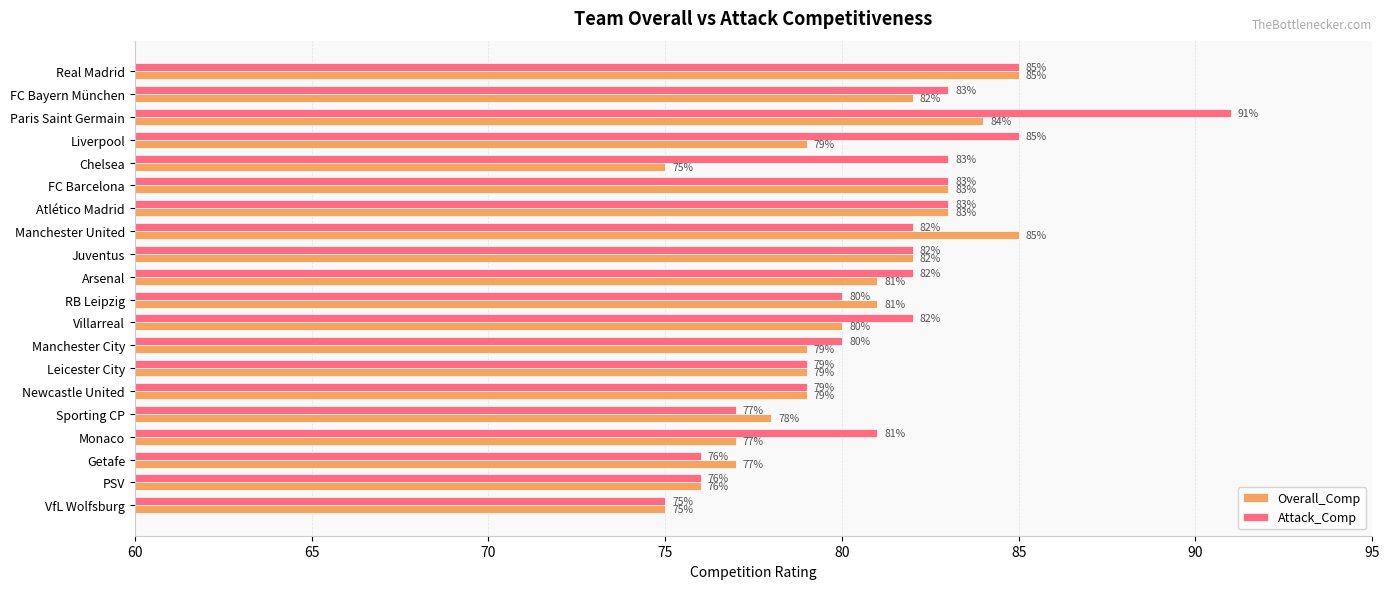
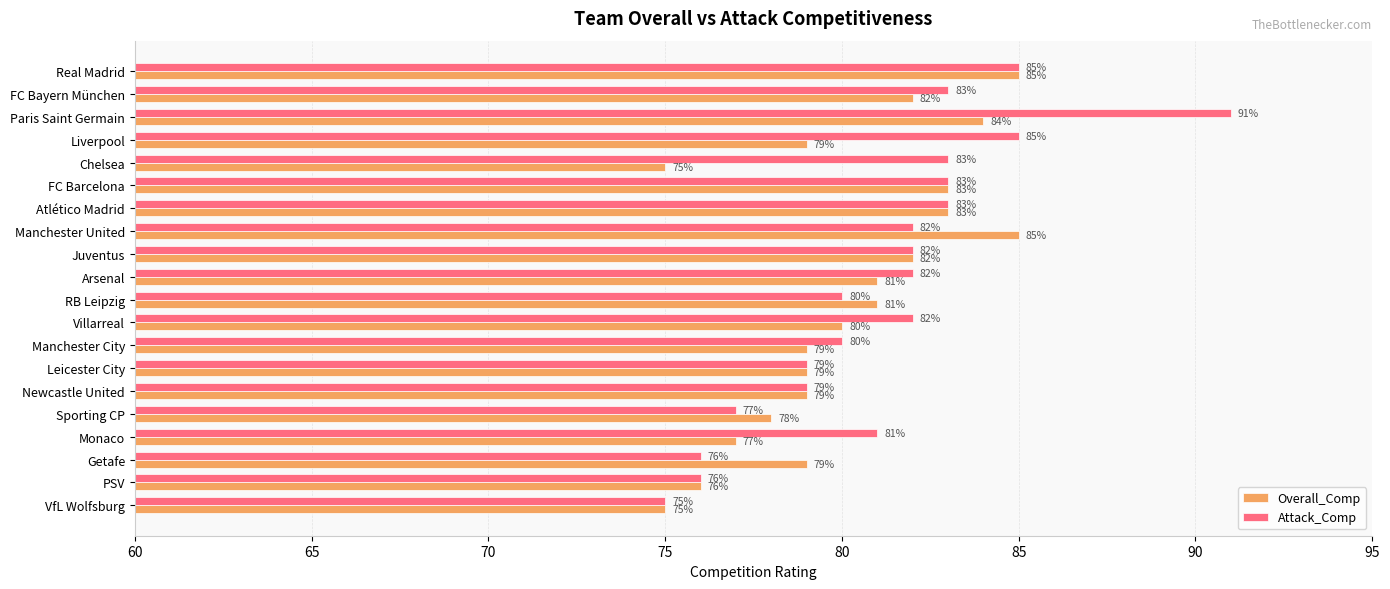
  {
    "Overall_Comp": {
      "FC Bayern München": "82%",
      "Paris Saint Germain": "84%",
      "Liverpool": "79%",
      "Chelsea": "75%",
      "Manchester United": "85%",
      "Arsenal": "81%",
      "RB Leipzig": "81%",
      "Villarreal": "80%",
      "Manchester City": "79%",
      "Sporting CP": "78%",
      "Monaco": "77%",
-     "Getafe": "77%"
+     "Getafe": "79%"
    },
    "Attack_Comp": {
      "FC Bayern München": "83%",
      "Paris Saint Germain": "91%",
      "Liverpool": "85%",
      "Chelsea": "83%",
      "Manchester United": "82%",
      "Arsenal": "82%",
      "RB Leipzig": "80%",
      "Villarreal": "82%",
      "Manchester City": "80%",
      "Sporting CP": "77%",
      "Monaco": "81%",
      "Getafe": "76%"
    }
  }
